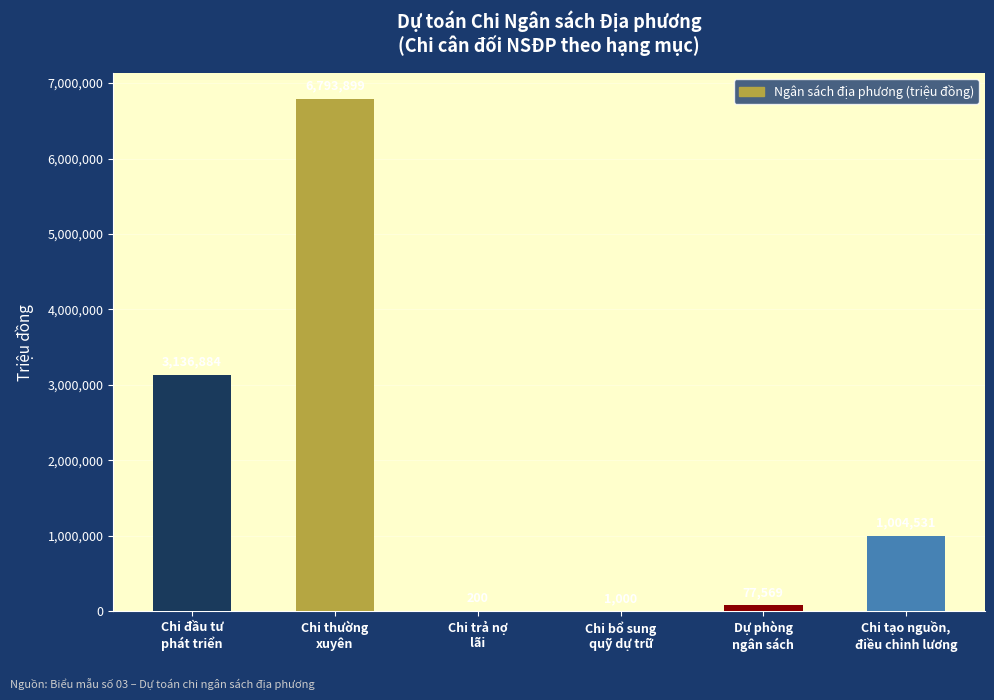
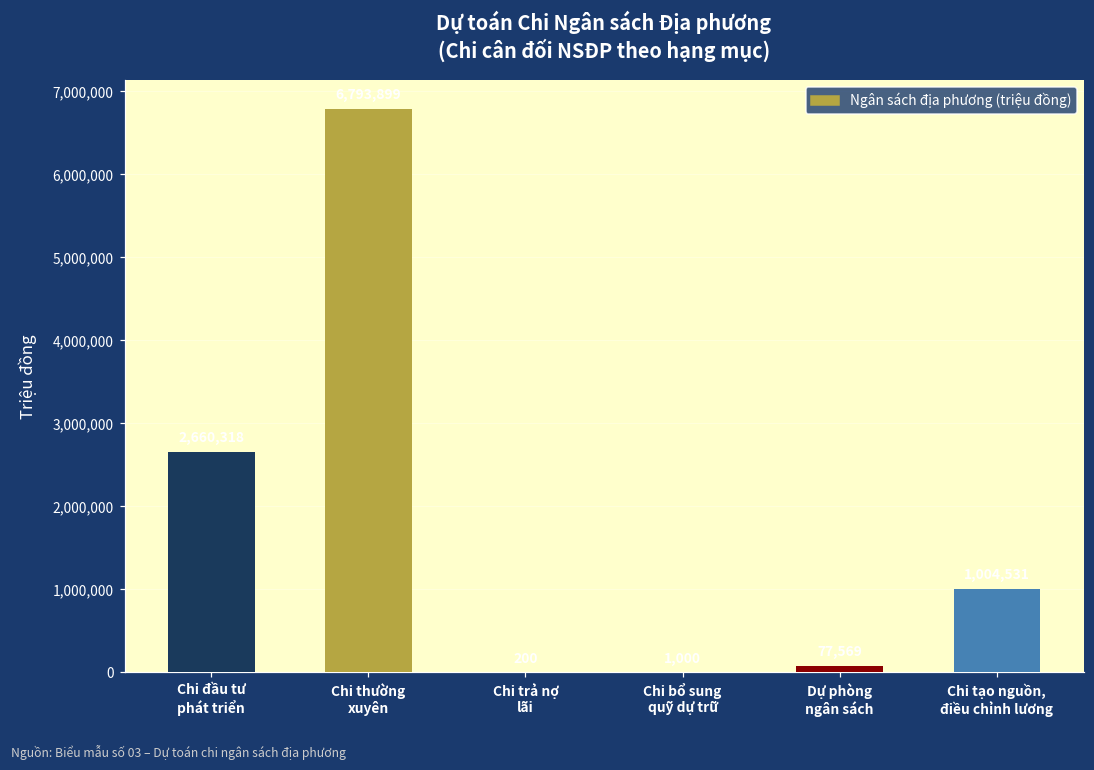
  {
-   "Chi đầu tư phát triển": "3,136,884",
+   "Chi đầu tư phát triển": "2,660,318",
    "Chi thường xuyên": "6,793,899",
    "Chi trả nợ lãi": "200",
    "Chi bổ sung quỹ dự trữ": "1,000",
    "Dự phòng ngân sách": "77,569",
    "Chi tạo nguồn, điều chỉnh lương": "1,004,531"
  }
